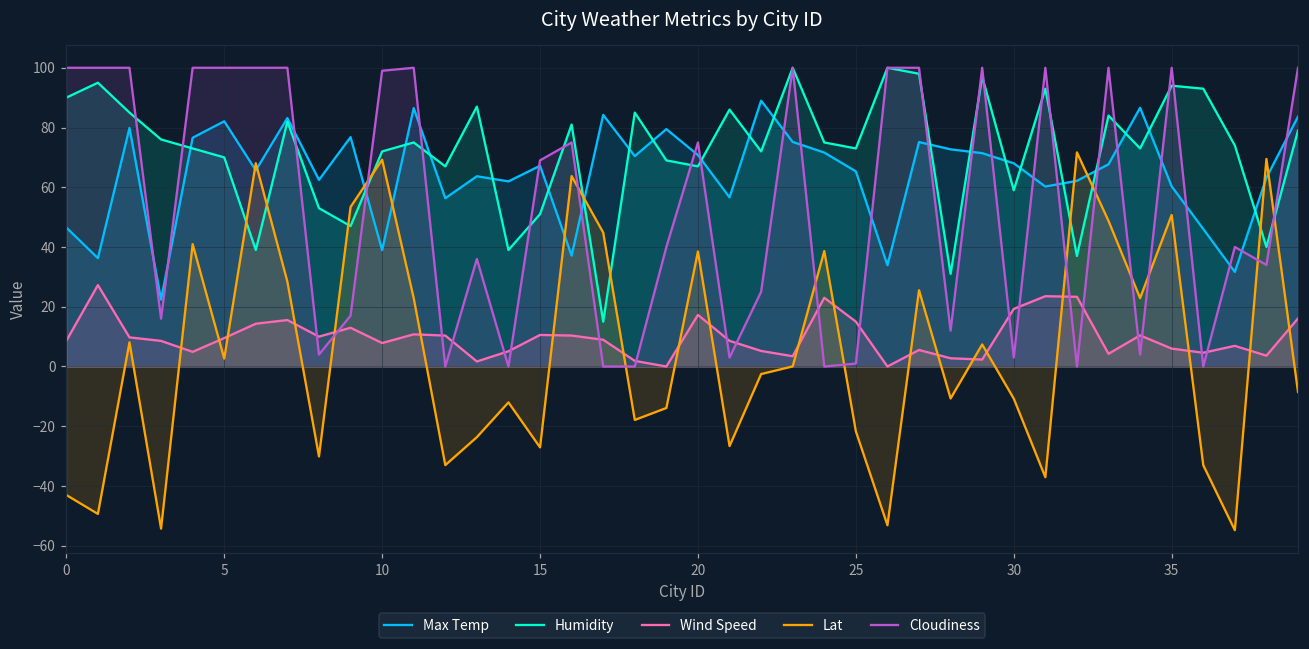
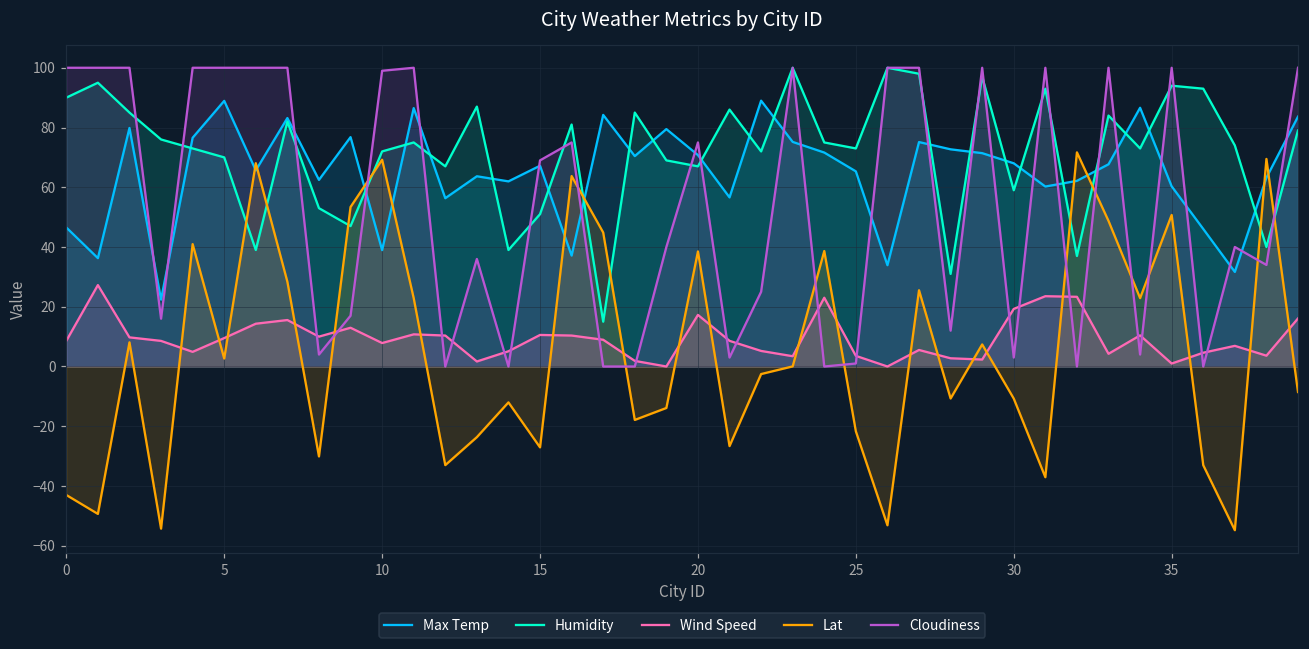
  {
    "Max Temp": {
      "0": 47,
-     "5": 82,
+     "5": 89,
      "10": 39,
      "15": 67,
      "20": 71,
      "25": 65,
      "30": 68,
      "35": 60
    },
    "Humidity": {
      "0": 90,
      "5": 70,
      "10": 72,
      "15": 51,
      "20": 67,
      "25": 73,
      "30": 59,
      "35": 94
    },
    "Wind Speed": {
      "0": 9,
      "5": 10,
      "10": 8,
      "15": 11,
      "20": 17,
-     "25": 15,
+     "25": 4,
      "30": 19,
-     "35": 6
+     "35": 1
    },
    "Cloudiness": {
      "0": 100,
      "5": 100,
      "10": 99,
      "15": 69,
      "20": 75,
      "25": 1,
      "30": 3,
      "35": 100
    }
  }
